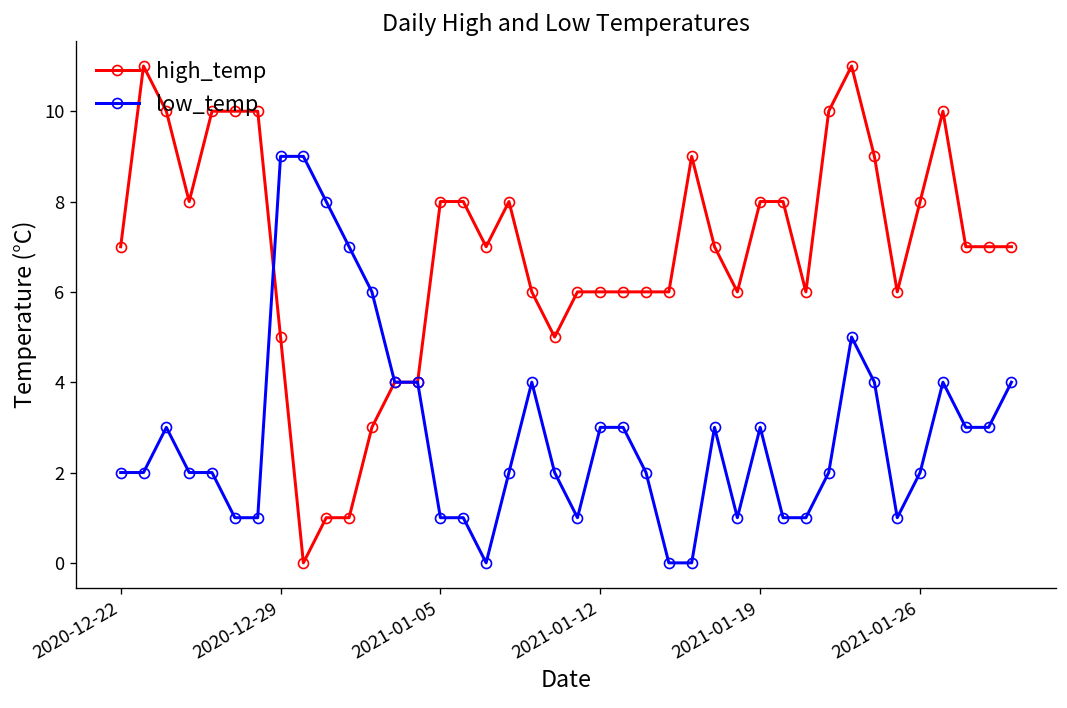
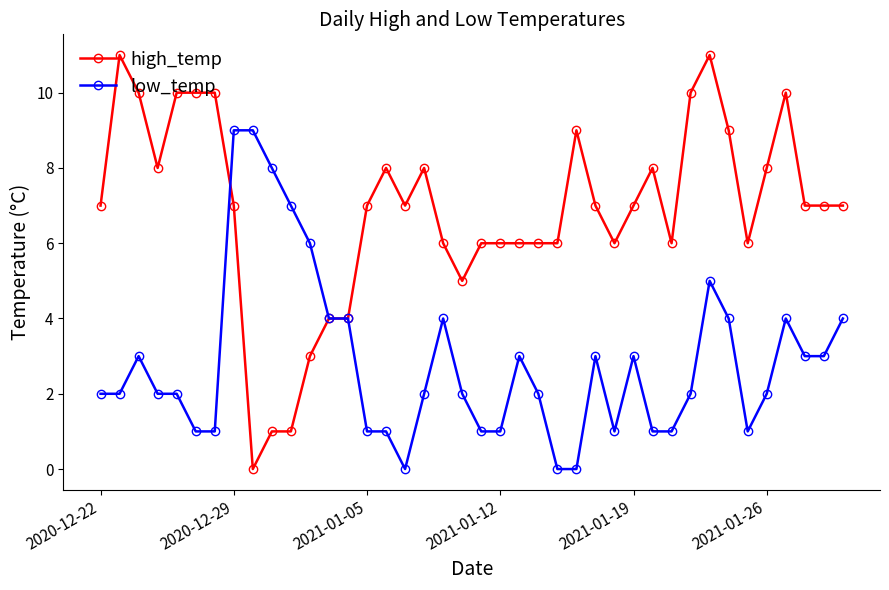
  {
    "high_temp": {
      "2020-12-22": 7,
-     "2020-12-29": 5,
-     "2021-01-05": 8,
+     "2020-12-29": 7,
+     "2021-01-05": 7,
      "2021-01-12": 6,
-     "2021-01-19": 8,
+     "2021-01-19": 7,
      "2021-01-26": 8
    },
    "low_temp": {
      "2020-12-22": 2,
      "2020-12-29": 9,
      "2021-01-05": 1,
-     "2021-01-12": 3,
+     "2021-01-12": 1,
      "2021-01-19": 3,
      "2021-01-26": 2
    }
  }
